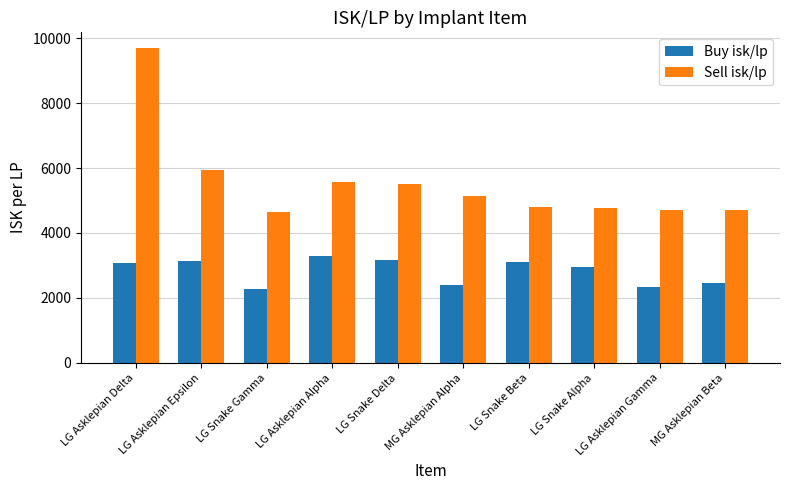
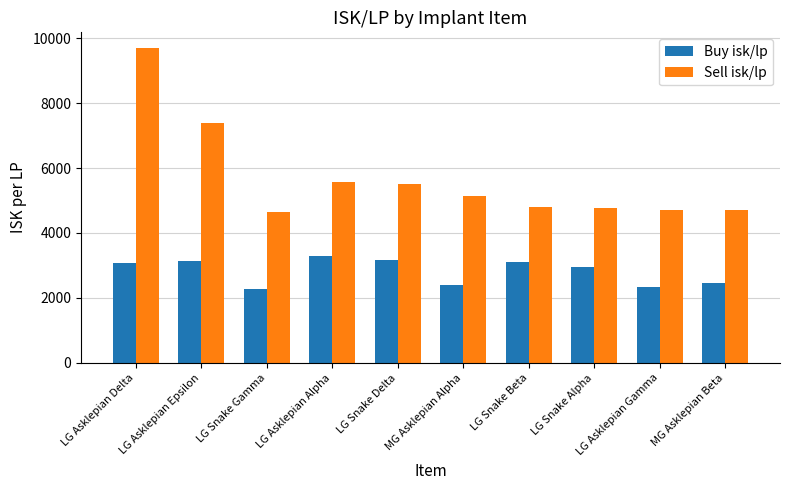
  {
    "Buy isk/lp": {
      "LG Asklepian Delta": 3100,
      "LG Asklepian Epsilon": 3100,
      "LG Snake Gamma": 2300,
      "LG Asklepian Alpha": 3300,
      "LG Snake Delta": 3200,
      "MG Asklepian Alpha": 2400,
      "LG Snake Beta": 3100,
      "LG Snake Alpha": 2900,
      "LG Asklepian Gamma": 2300,
      "MG Asklepian Beta": 2500
    },
    "Sell isk/lp": {
      "LG Asklepian Delta": 9700,
-     "LG Asklepian Epsilon": 5900,
+     "LG Asklepian Epsilon": 7400,
      "LG Snake Gamma": 4700,
      "LG Asklepian Alpha": 5600,
      "LG Snake Delta": 5500,
      "MG Asklepian Alpha": 5100,
      "LG Snake Beta": 4800,
      "LG Snake Alpha": 4800,
      "LG Asklepian Gamma": 4700,
      "MG Asklepian Beta": 4700
    }
  }
